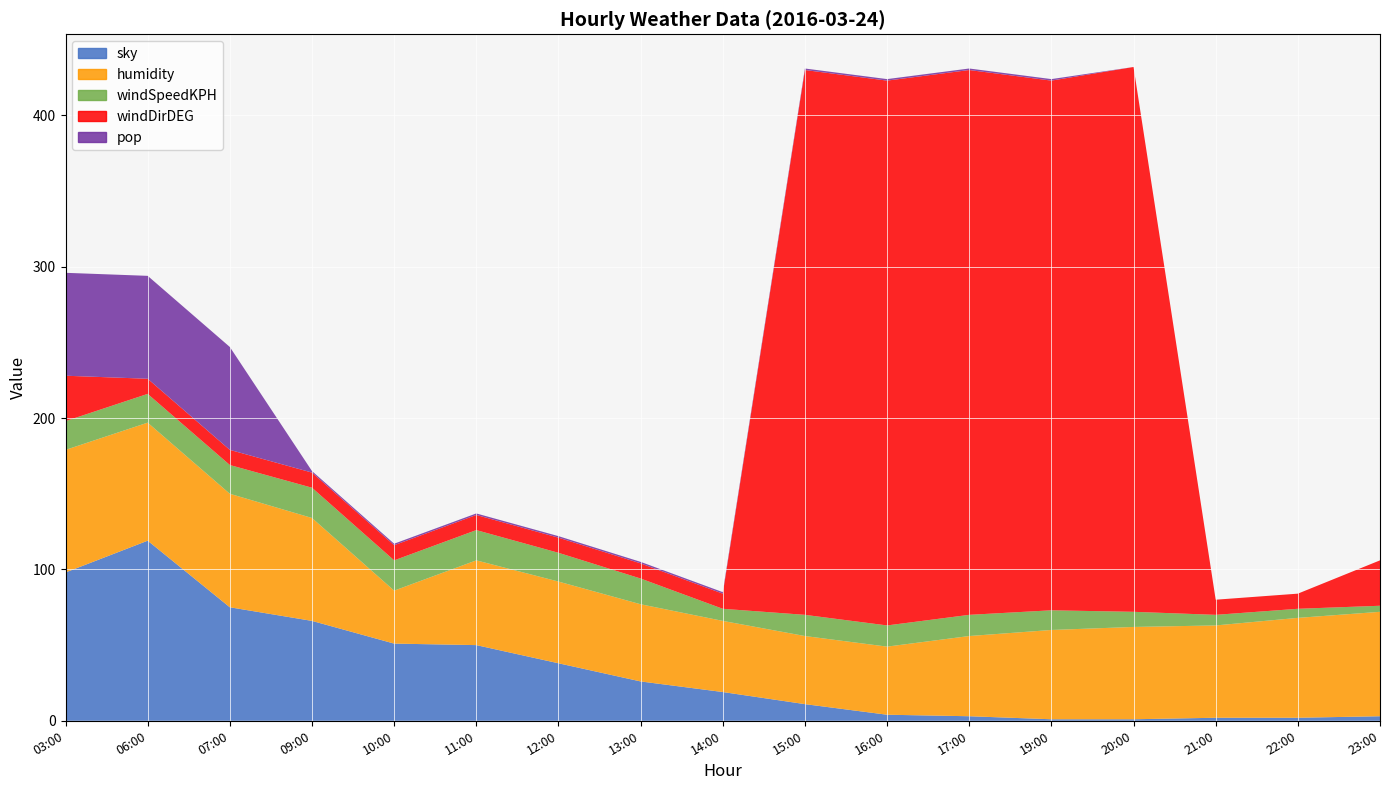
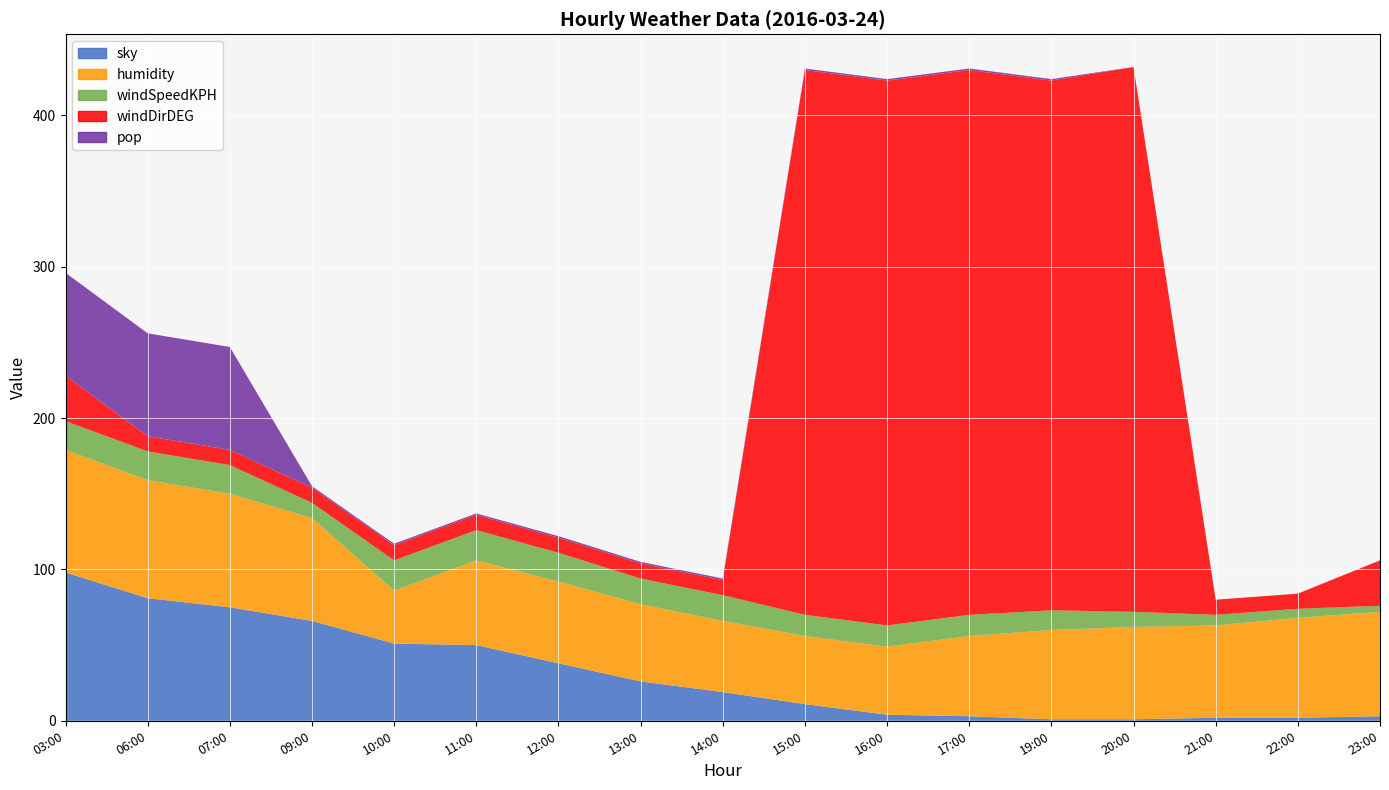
  {
    "sky": {
      "03:00": 98,
-     "06:00": 119,
+     "06:00": 81,
      "07:00": 75,
      "09:00": 66,
      "10:00": 51,
      "11:00": 50,
      "12:00": 38,
      "13:00": 26,
      "14:00": 19,
      "15:00": 11,
      "16:00": 4,
      "17:00": 3,
      "21:00": 2,
      "22:00": 2,
      "23:00": 3
    },
    "humidity": {
      "03:00": 81,
      "06:00": 78,
      "07:00": 75,
      "09:00": 68,
      "10:00": 35,
      "11:00": 56,
      "12:00": 54,
      "13:00": 51,
      "14:00": 47,
      "15:00": 45,
      "16:00": 45,
      "17:00": 53,
      "19:00": 59,
      "20:00": 61,
      "21:00": 61,
      "22:00": 66,
      "23:00": 69
    },
    "windSpeedKPH": {
      "03:00": 19,
      "06:00": 19,
      "07:00": 19,
-     "09:00": 20,
+     "09:00": 10,
      "10:00": 20,
      "11:00": 20,
      "12:00": 19,
      "13:00": 17,
-     "14:00": 8,
+     "14:00": 17,
      "15:00": 14,
      "16:00": 14,
      "17:00": 14,
      "19:00": 13,
      "20:00": 10,
      "21:00": 7,
      "22:00": 6,
      "23:00": 4
    },
    "windDirDEG": {
      "03:00": 30,
      "06:00": 10,
      "07:00": 10
    },
    "pop": {
      "03:00": 68,
      "06:00": 68,
      "07:00": 68
    }
  }
